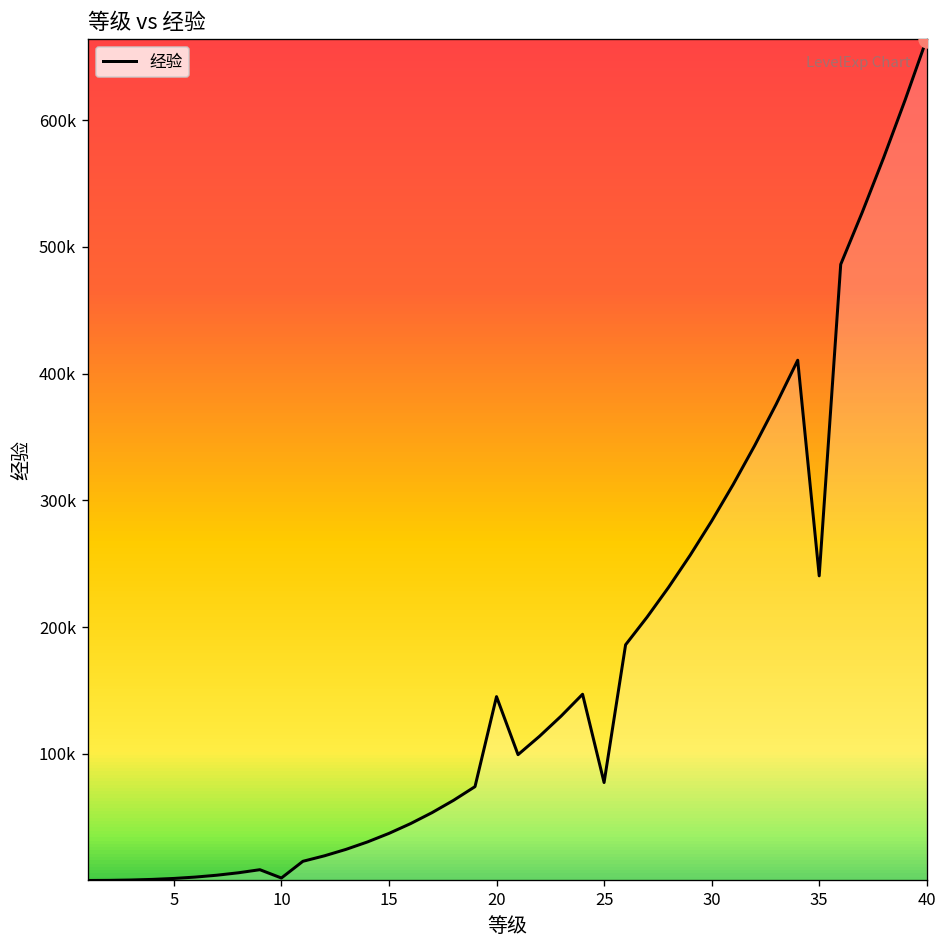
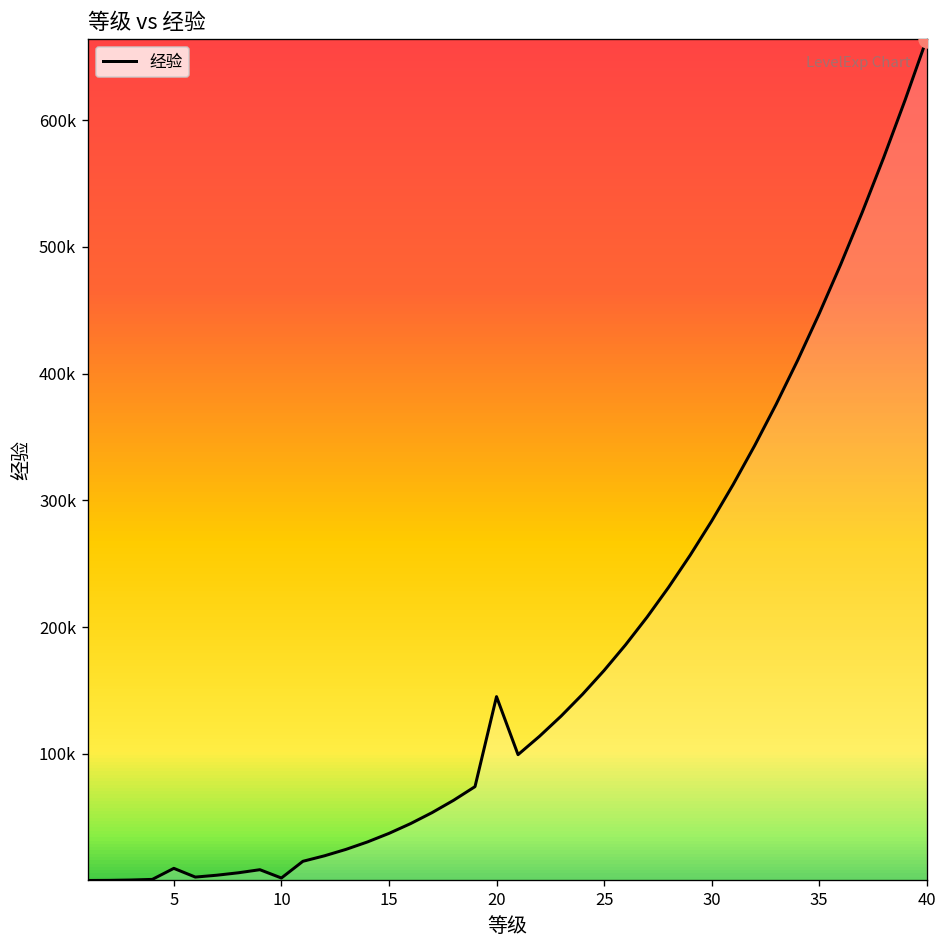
  {
    "经验": {
-     "5": 2000,
+     "5": 10000,
      "10": 2000,
      "15": 37000,
      "20": 145000,
-     "25": 77000,
+     "25": 166000,
      "30": 284000,
-     "35": 240000
+     "35": 447000
    }
  }
